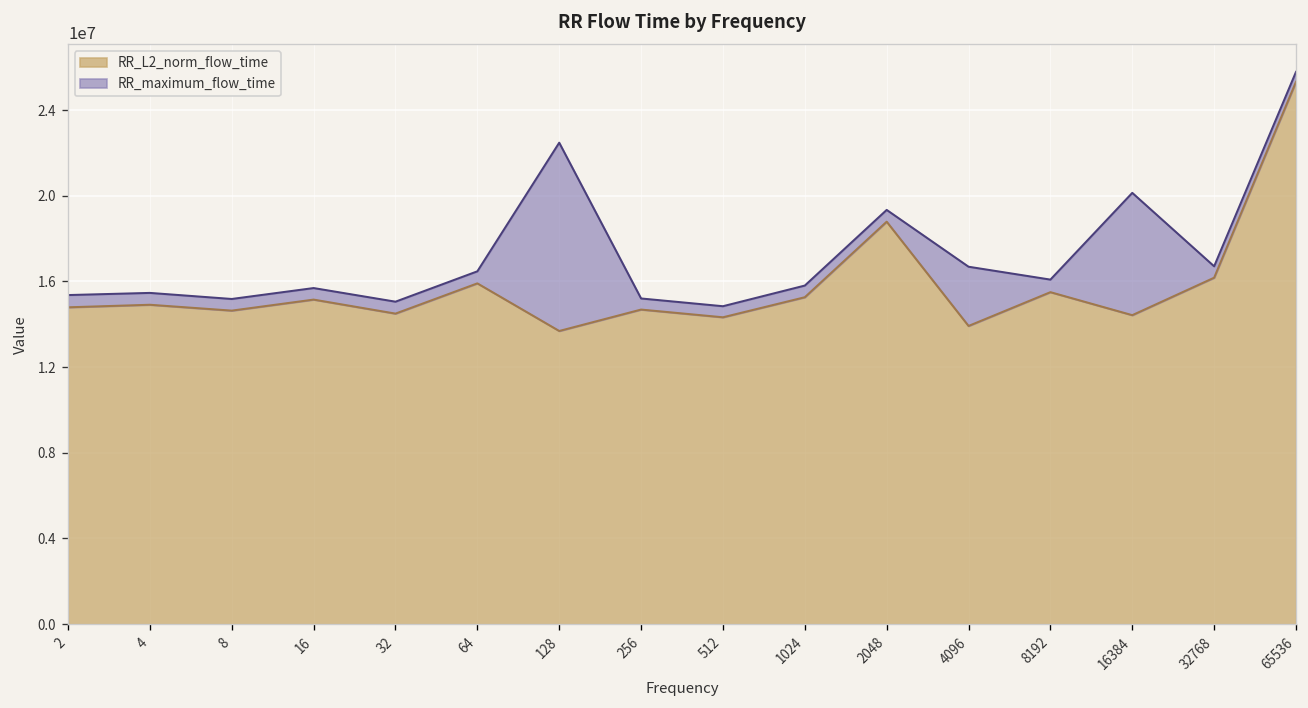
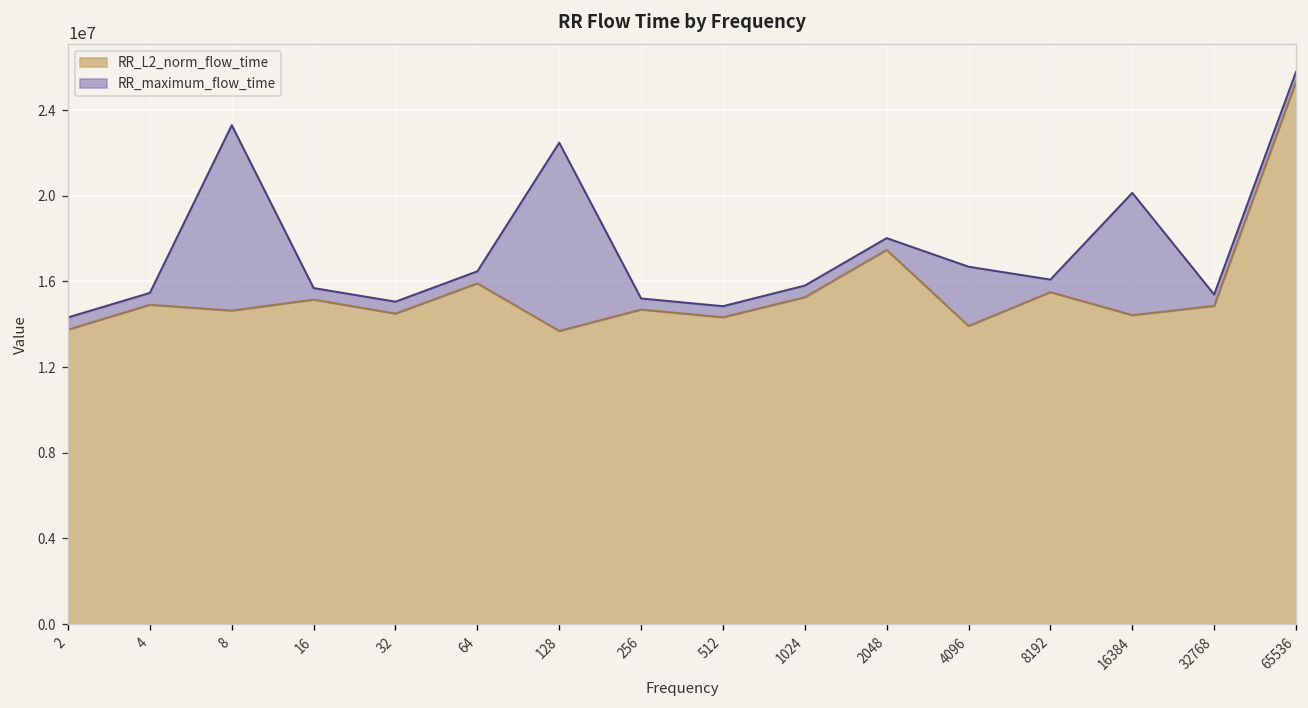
  {
    "RR_L2_norm_flow_time": {
-     "2": 14800000,
+     "2": 13700000,
      "4": 14900000,
      "8": 14600000,
      "16": 15100000,
      "32": 14500000,
      "64": 15900000,
      "128": 13700000,
      "256": 14700000,
      "512": 14300000,
      "1024": 15300000,
-     "2048": 18800000,
+     "2048": 17500000,
      "4096": 13900000,
      "8192": 15500000,
      "16384": 14400000,
-     "32768": 16200000,
+     "32768": 14900000,
      "65536": 25300000
    },
    "RR_maximum_flow_time": {
      "2": 600000,
      "4": 600000,
-     "8": 500000,
+     "8": 8700000,
      "16": 500000,
      "32": 600000,
      "64": 600000,
      "128": 8800000,
      "256": 500000,
      "512": 500000,
      "1024": 500000,
      "2048": 500000,
      "4096": 2800000,
      "8192": 600000,
      "16384": 5700000,
      "32768": 500000,
      "65536": 500000
    }
  }
